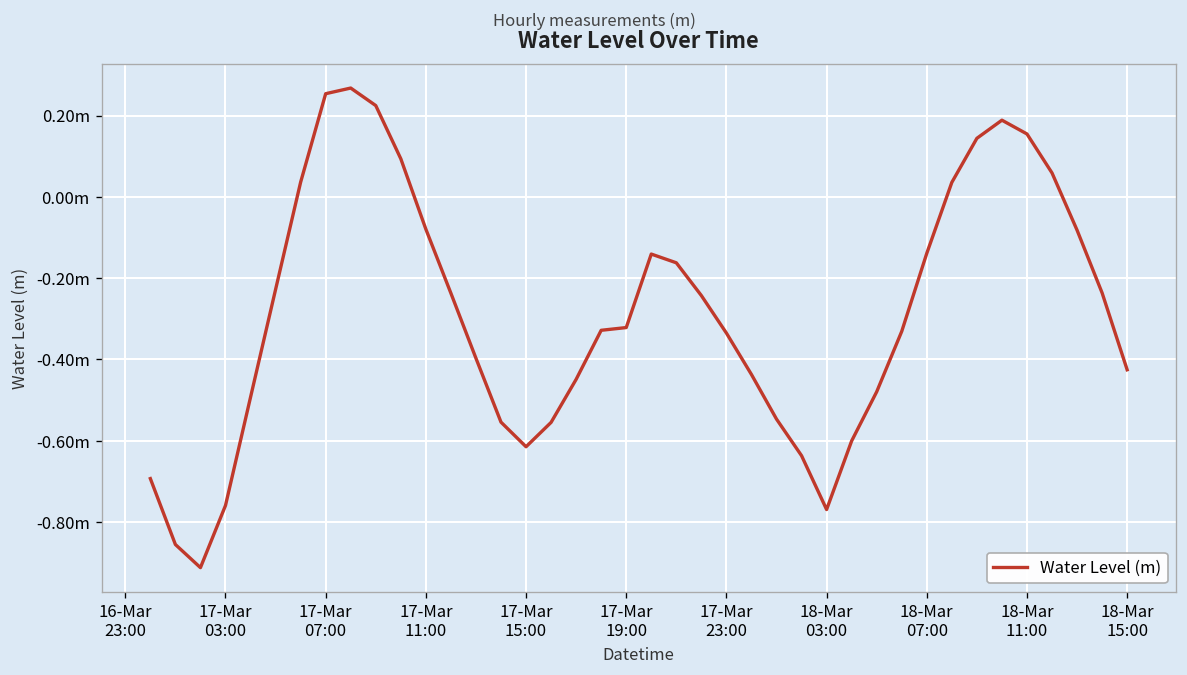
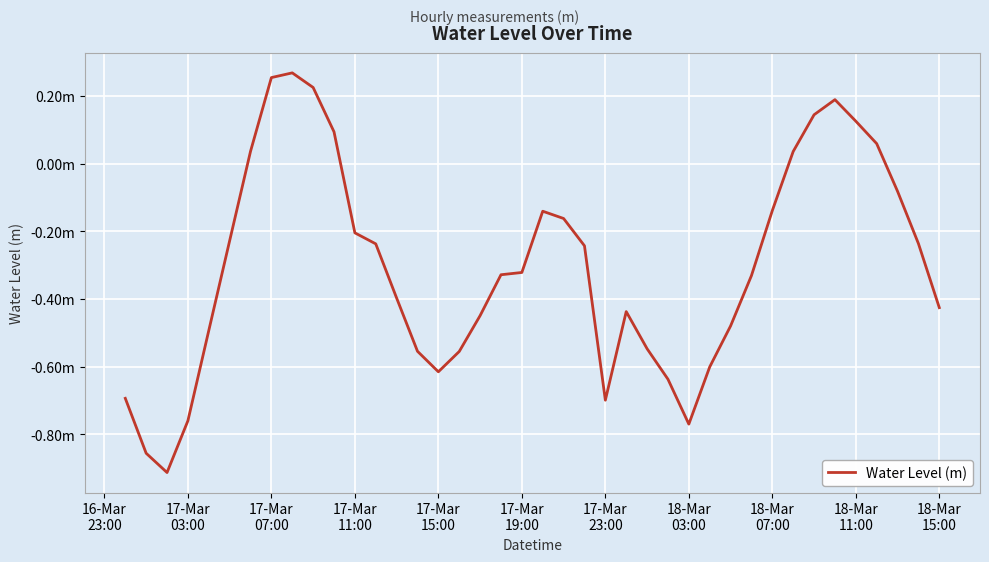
  {
    "17-Mar 03:00": "-0.76m",
    "17-Mar 07:00": "0.25m",
-   "17-Mar 11:00": "-0.08m",
+   "17-Mar 11:00": "-0.20m",
    "17-Mar 15:00": "-0.61m",
    "17-Mar 19:00": "-0.32m",
-   "17-Mar 23:00": "-0.34m",
+   "17-Mar 23:00": "-0.70m",
    "18-Mar 03:00": "-0.77m",
    "18-Mar 07:00": "-0.14m",
-   "18-Mar 11:00": "0.15m",
+   "18-Mar 11:00": "0.13m",
    "18-Mar 15:00": "-0.43m"
  }
